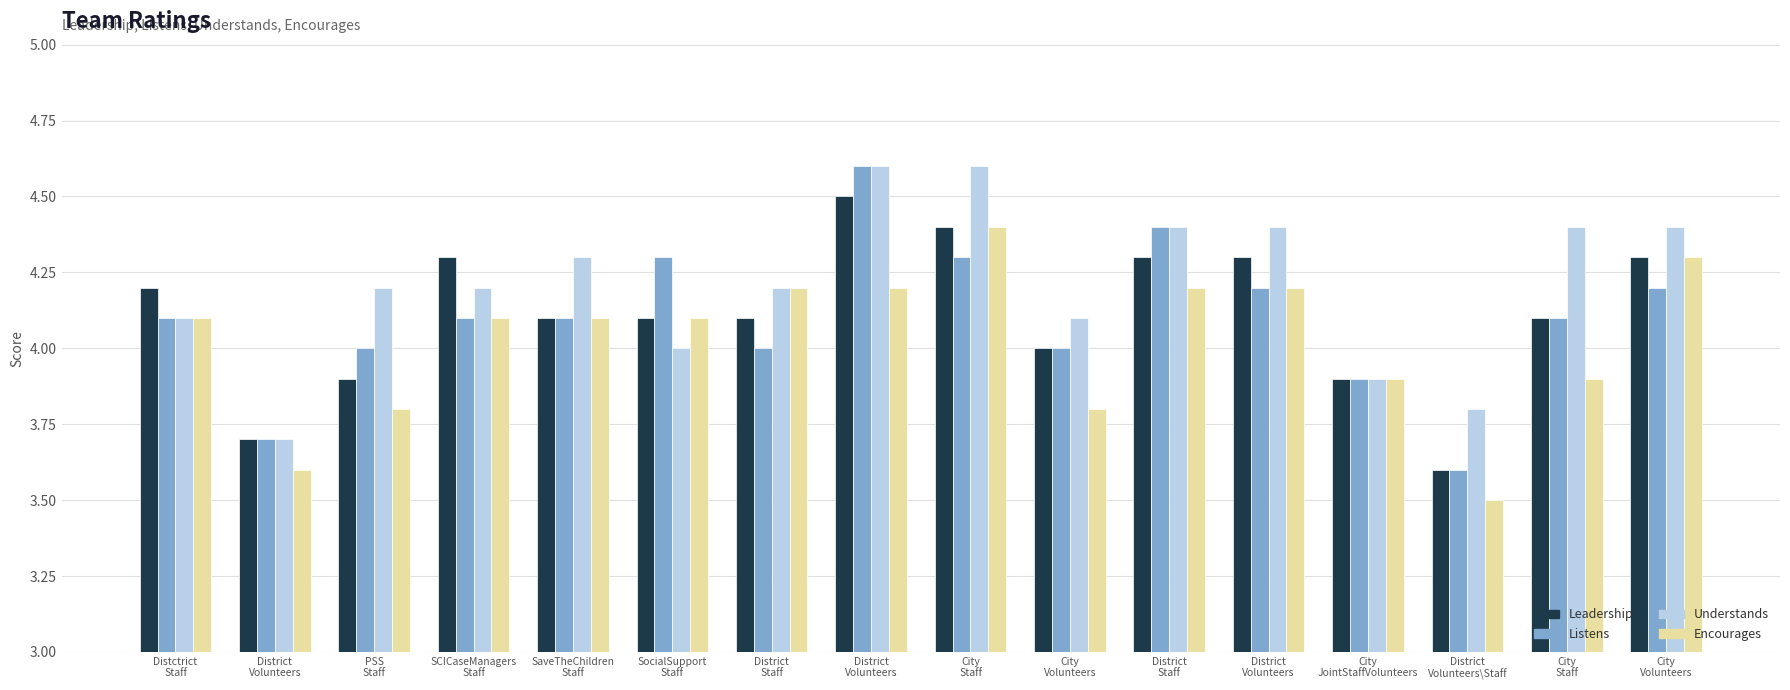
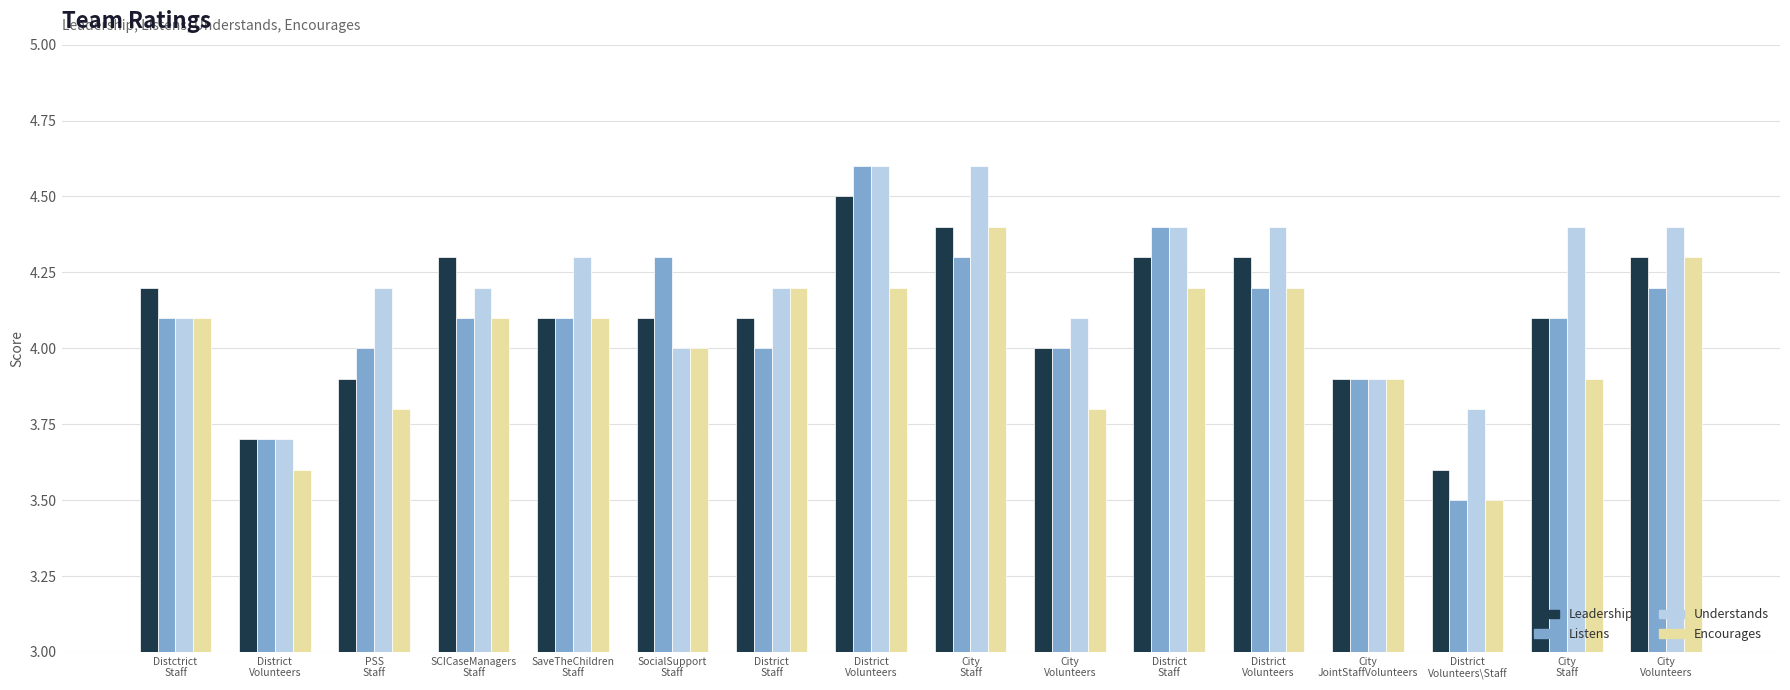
  {
    "Leadership": {
      "Distctrict Staff": 4.2,
      "PSS Staff": 3.9,
      "SCICaseManagers Staff": 4.3,
      "SaveTheChildren Staff": 4.1,
      "SocialSupport Staff": 4.1,
      "City JointStaffVolunteers": 3.9,
      "District Volunteers\\Staff": 3.6
    },
    "Listens": {
      "Distctrict Staff": 4.1,
      "PSS Staff": 4.0,
      "SCICaseManagers Staff": 4.1,
      "SaveTheChildren Staff": 4.1,
      "SocialSupport Staff": 4.3,
      "City JointStaffVolunteers": 3.9,
-     "District Volunteers\\Staff": 3.6
+     "District Volunteers\\Staff": 3.5
    },
    "Understands": {
      "Distctrict Staff": 4.1,
      "PSS Staff": 4.2,
      "SCICaseManagers Staff": 4.2,
      "SaveTheChildren Staff": 4.3,
      "SocialSupport Staff": 4.0,
      "City JointStaffVolunteers": 3.9,
      "District Volunteers\\Staff": 3.8
    },
    "Encourages": {
      "Distctrict Staff": 4.1,
      "PSS Staff": 3.8,
      "SCICaseManagers Staff": 4.1,
      "SaveTheChildren Staff": 4.1,
-     "SocialSupport Staff": 4.1,
+     "SocialSupport Staff": 4.0,
      "City JointStaffVolunteers": 3.9,
      "District Volunteers\\Staff": 3.5
    }
  }
